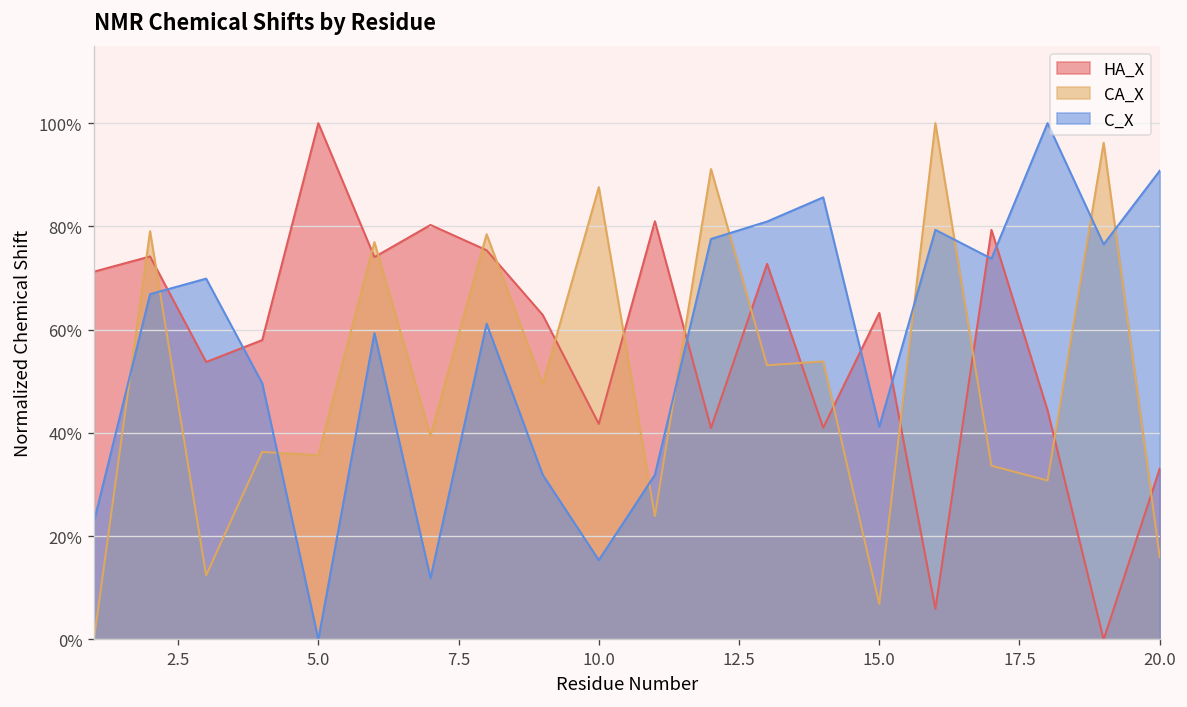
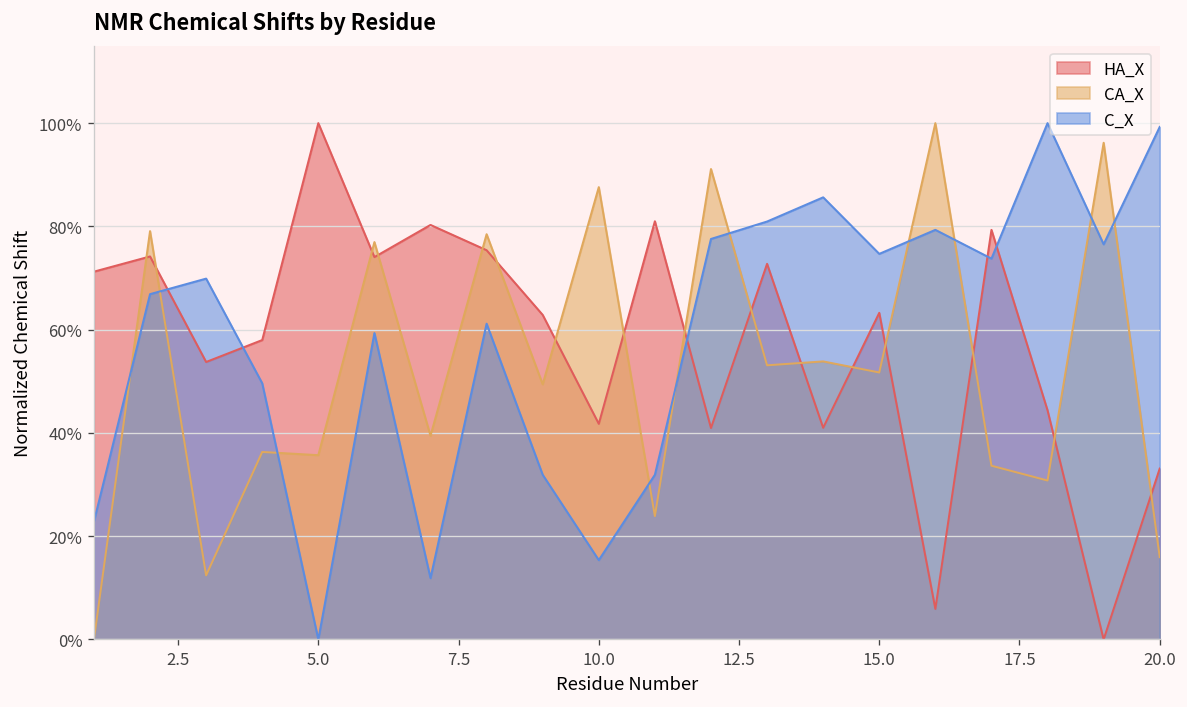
  {
    "HA_X": {
      "5.0": "100%",
      "10.0": "42%",
      "15.0": "63%",
      "20.0": "33%"
    },
    "CA_X": {
      "5.0": "36%",
      "10.0": "88%",
-     "15.0": "7%",
+     "15.0": "52%",
      "20.0": "16%"
    },
    "C_X": {
      "5.0": "0%",
      "10.0": "15%",
-     "15.0": "41%",
-     "20.0": "91%"
+     "15.0": "75%",
+     "20.0": "99%"
    }
  }
